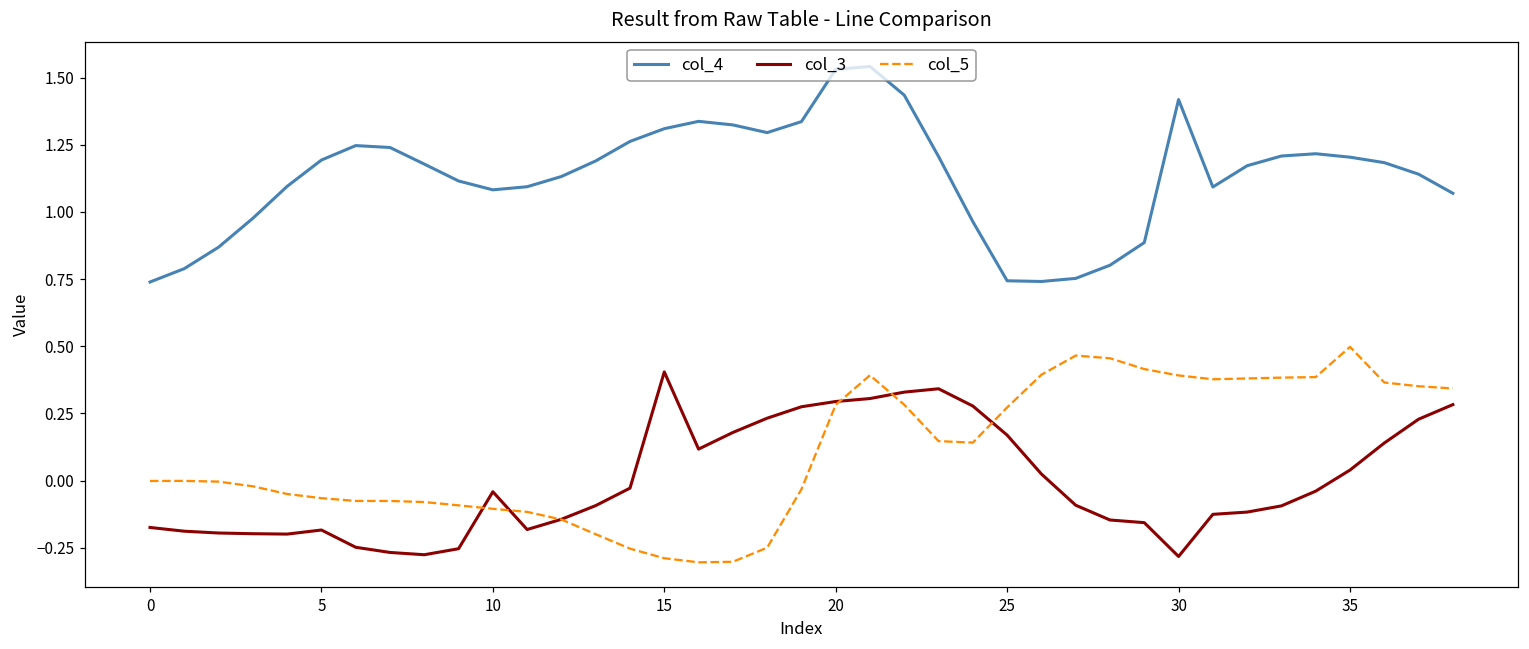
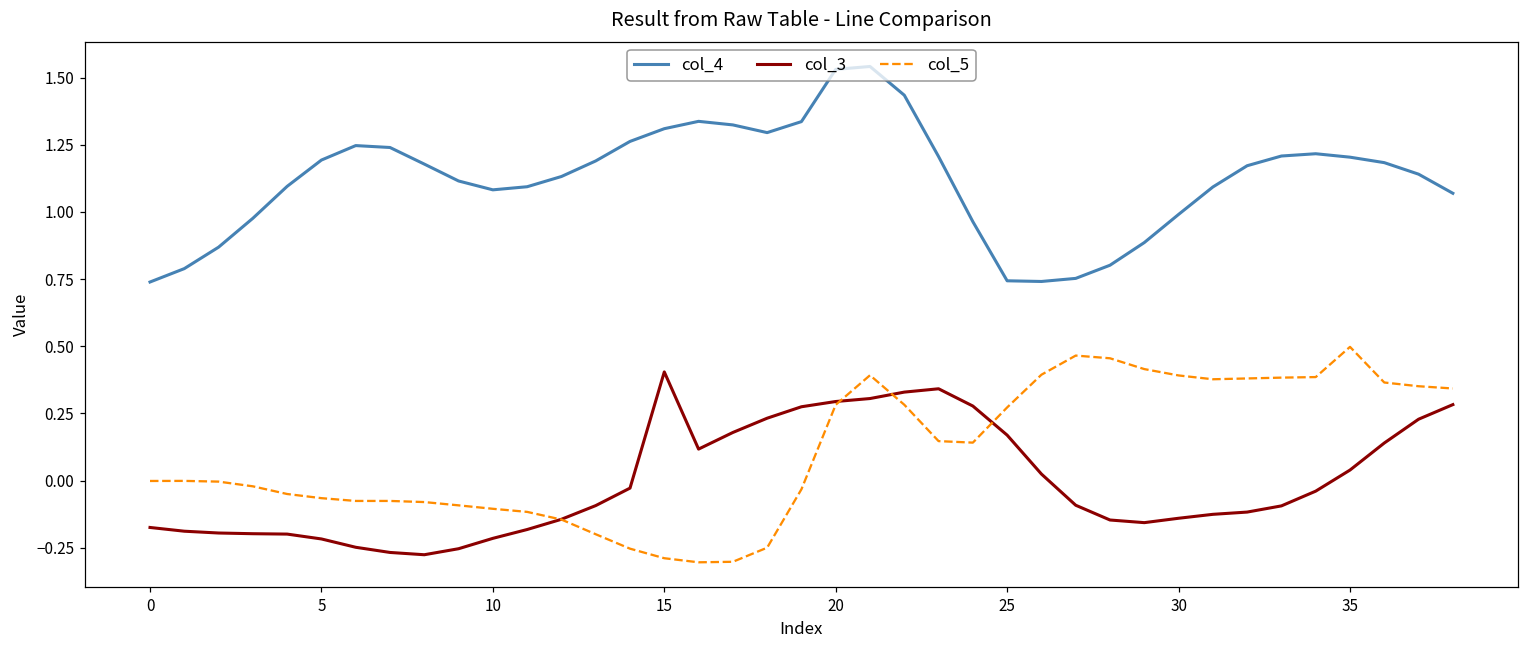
  {
    "col_4": {
      "0": 0.74,
      "5": 1.19,
      "10": 1.08,
      "15": 1.31,
      "25": 0.74,
-     "30": 1.42,
+     "30": 0.99,
      "35": 1.20
    },
    "col_3": {
      "0": -0.17,
-     "5": -0.18,
-     "10": -0.04,
+     "5": -0.22,
+     "10": -0.22,
      "15": 0.40,
      "20": 0.29,
      "25": 0.17,
-     "30": -0.28,
+     "30": -0.14,
      "35": 0.04
    },
    "col_5": {
      "0": 0.00,
      "5": -0.07,
      "10": -0.11,
      "15": -0.29,
      "20": 0.28,
      "25": 0.27,
      "30": 0.39,
      "35": 0.50
    }
  }
